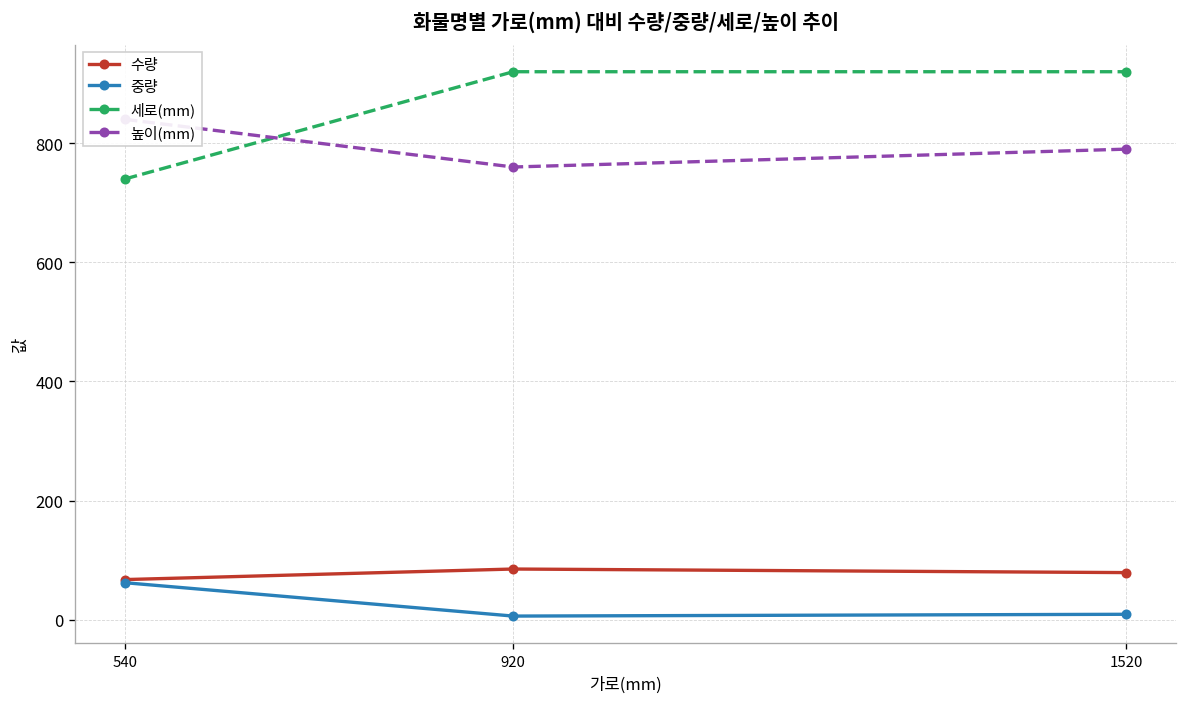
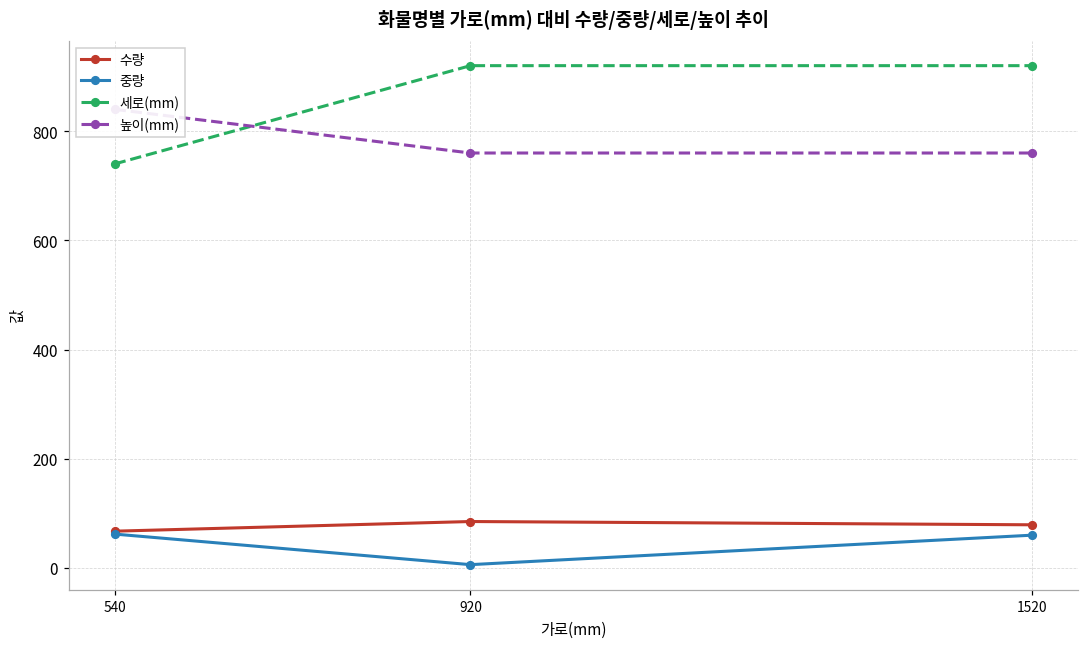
  {
    "수량": {
      "540": 70,
      "920": 90,
      "1520": 80
    },
    "중량": {
      "540": 60,
      "920": 10,
-     "1520": 10
+     "1520": 60
    },
    "세로(mm)": {
      "540": 740,
      "920": 920,
      "1520": 920
    },
    "높이(mm)": {
      "920": 760,
-     "1520": 790
+     "1520": 760
    }
  }
